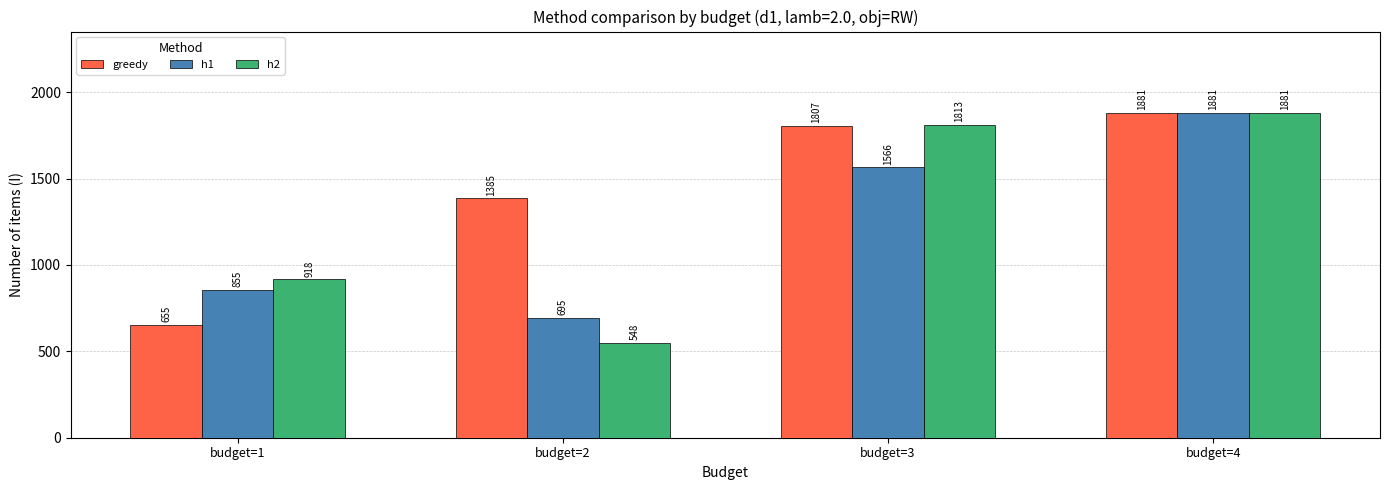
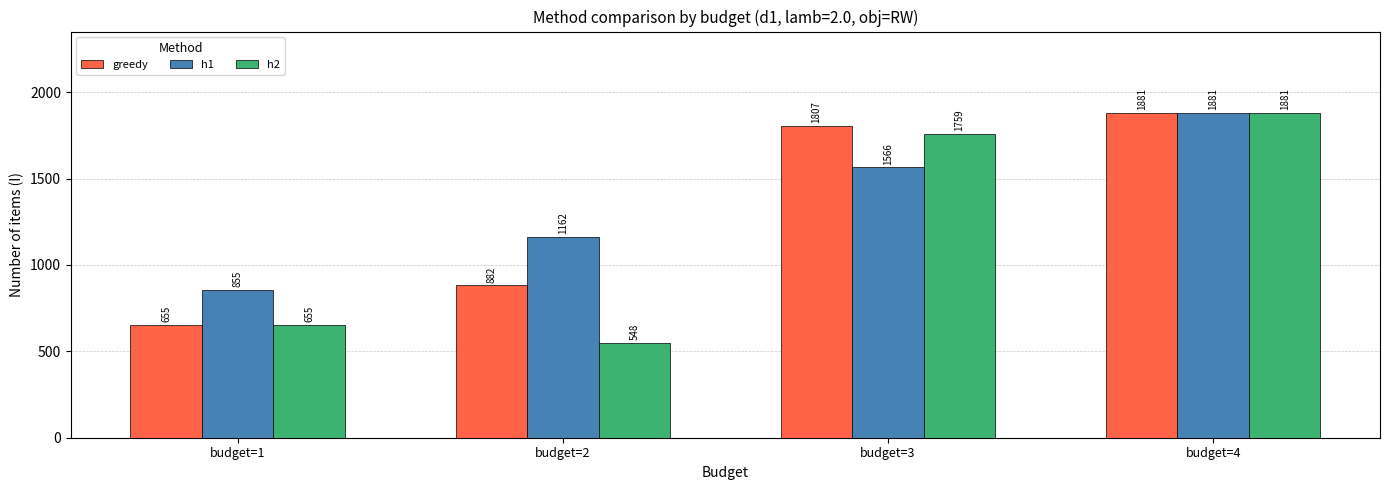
  {
    "greedy": {
      "budget=1": 655,
-     "budget=2": 1385,
+     "budget=2": 882,
      "budget=3": 1807,
      "budget=4": 1881
    },
    "h1": {
      "budget=1": 855,
-     "budget=2": 695,
+     "budget=2": 1162,
      "budget=3": 1566,
      "budget=4": 1881
    },
    "h2": {
-     "budget=1": 918,
+     "budget=1": 655,
      "budget=2": 548,
-     "budget=3": 1813,
+     "budget=3": 1759,
      "budget=4": 1881
    }
  }
